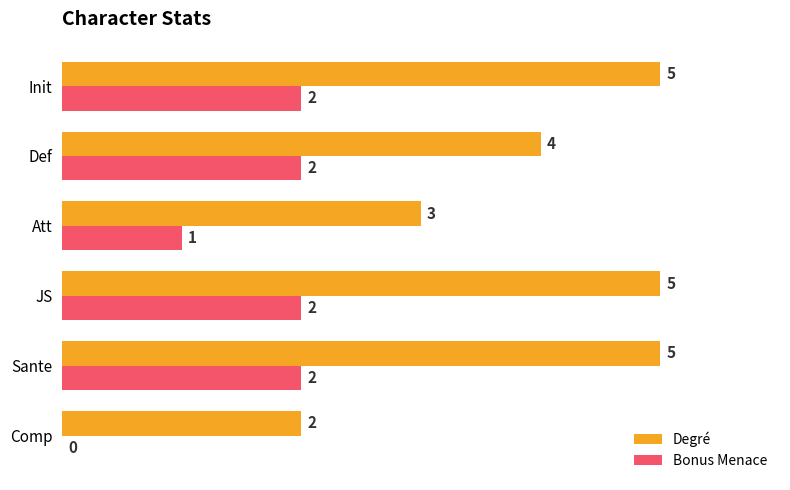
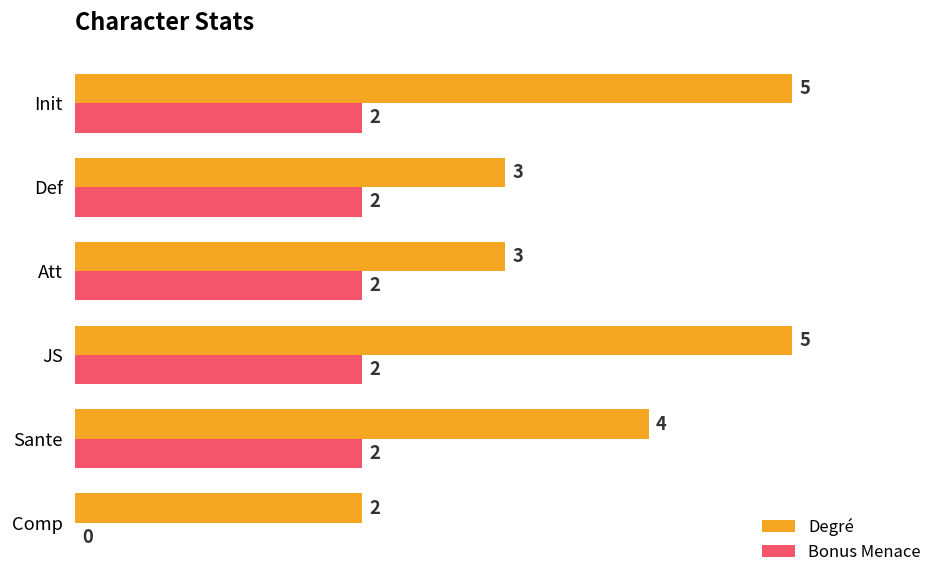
  {
    "Degré": {
-     "Def": 4,
-     "Sante": 5
+     "Def": 3,
+     "Sante": 4
    },
    "Bonus Menace": {
-     "Att": 1,
+     "Att": 2,
      "Comp": 0
    }
  }
